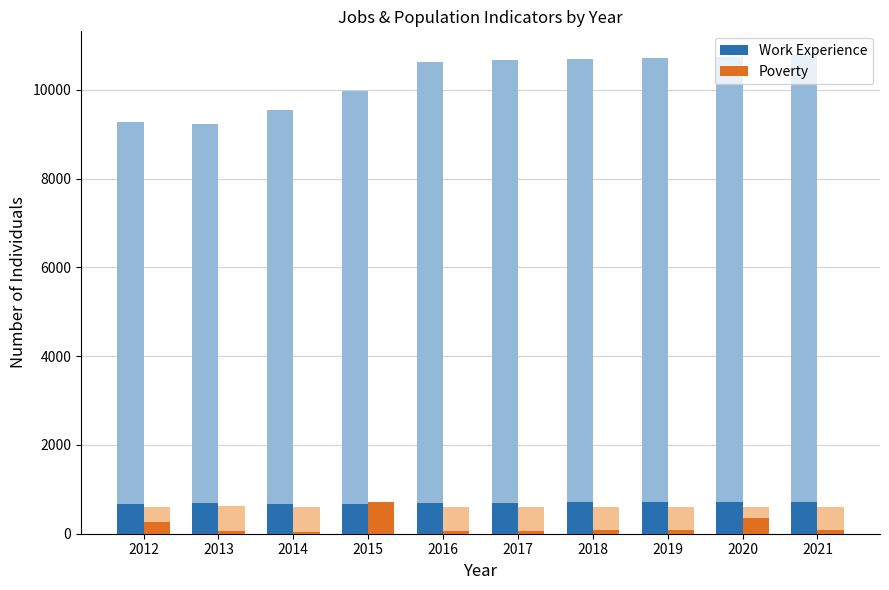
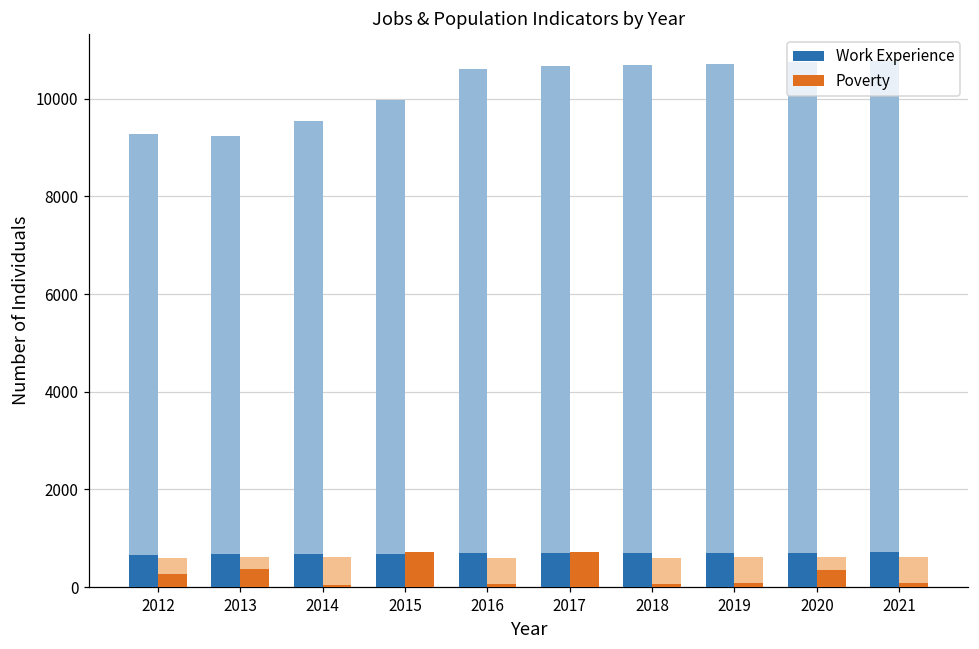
  {
    "Poverty": {
-     "2013": 100,
+     "2013": 400,
      "2015": 700,
-     "2017": 100
+     "2017": 700
    }
  }
